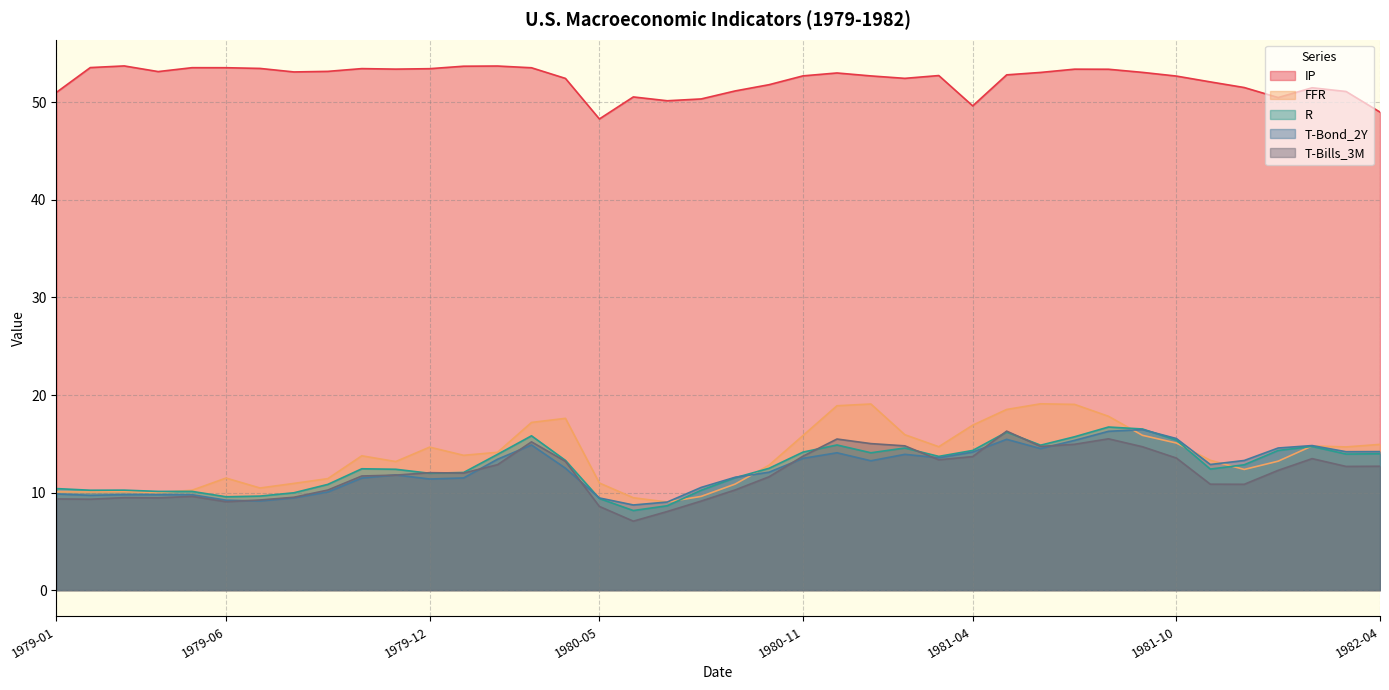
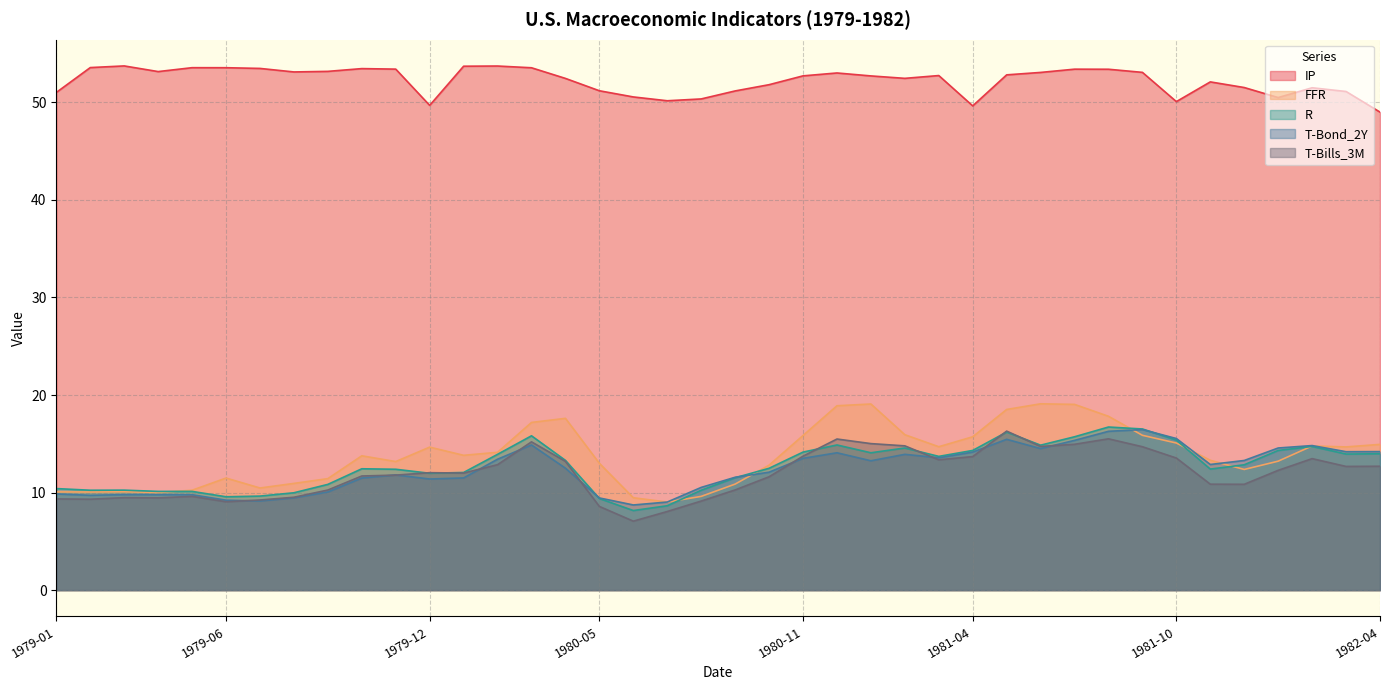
  {
    "IP": {
      "1979-01": 51,
      "1979-06": 54,
-     "1979-12": 53,
-     "1980-05": 48,
+     "1979-12": 50,
+     "1980-05": 51,
      "1980-11": 53,
      "1981-04": 50,
-     "1981-10": 53,
+     "1981-10": 50,
      "1982-04": 49
    },
    "FFR": {
      "1979-06": 11,
      "1979-12": 15,
-     "1980-05": 11,
+     "1980-05": 13,
      "1980-11": 16,
-     "1981-04": 17,
+     "1981-04": 16,
      "1981-10": 15,
      "1982-04": 15
    }
  }
